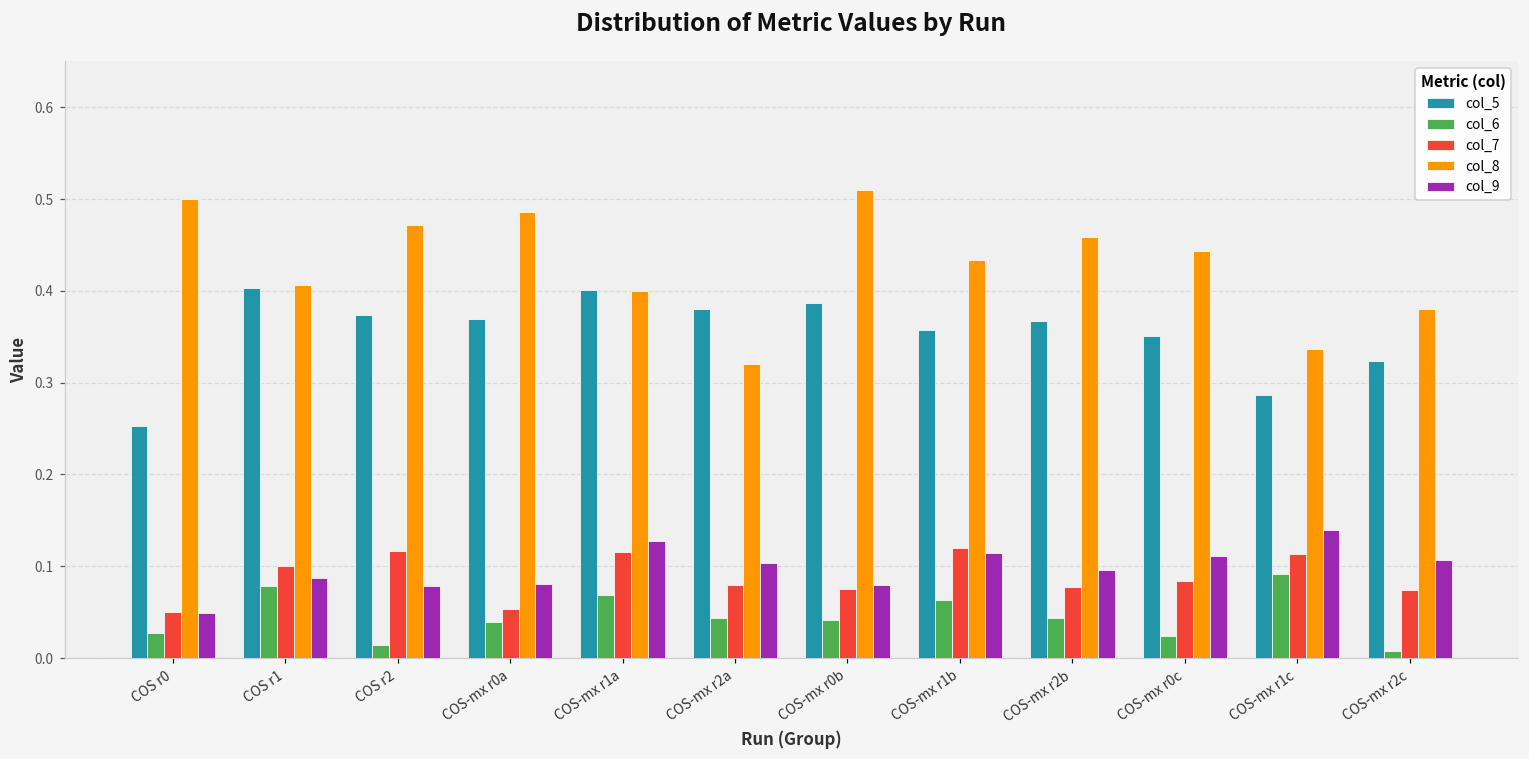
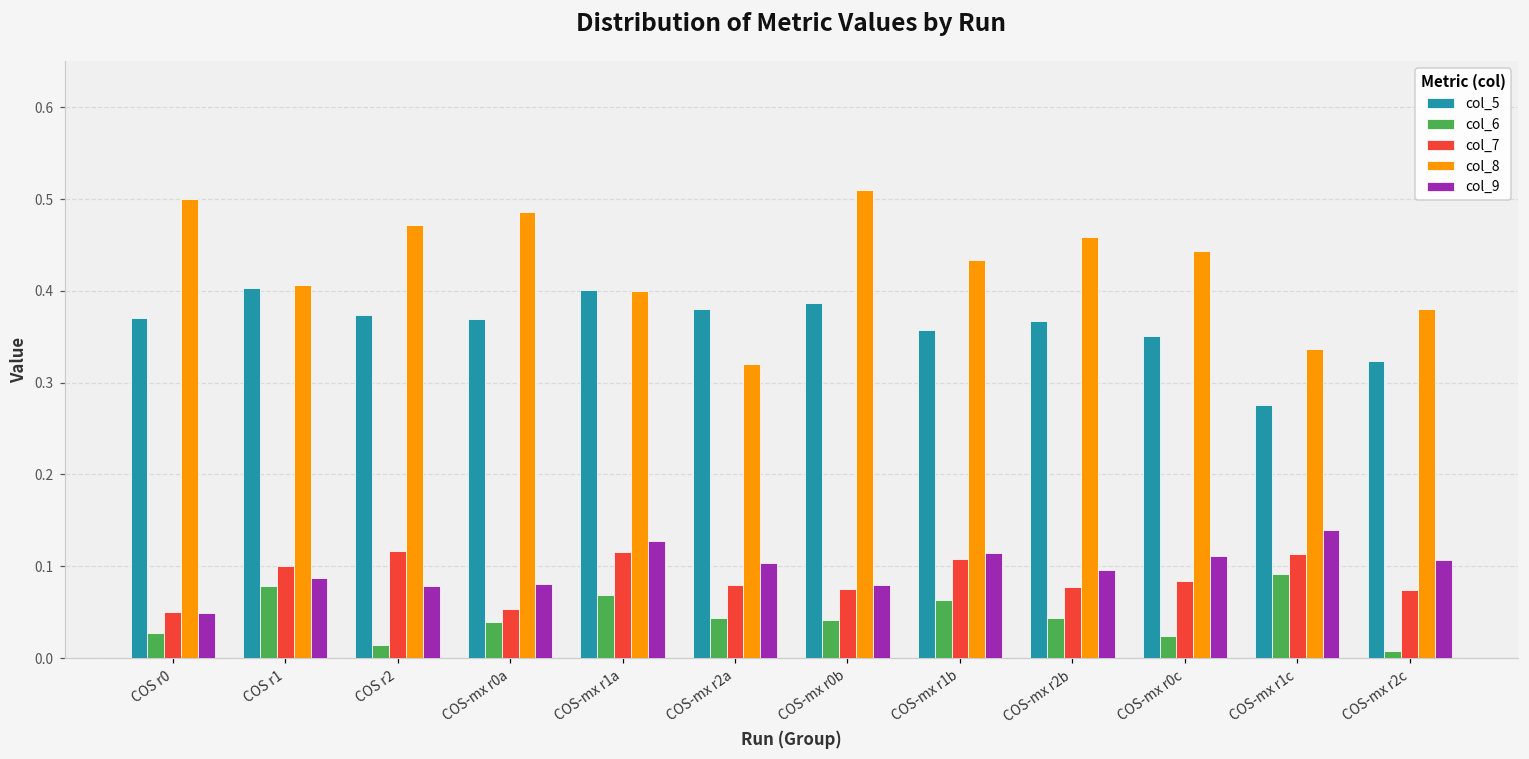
  {
    "col_5": {
-     "COS r0": 0.25,
+     "COS r0": 0.37,
      "COS r1": 0.40,
      "COS r2": 0.37,
      "COS-mx r0a": 0.37,
      "COS-mx r1a": 0.40,
      "COS-mx r2a": 0.38,
      "COS-mx r0b": 0.39,
      "COS-mx r1b": 0.36,
      "COS-mx r2b": 0.37,
      "COS-mx r0c": 0.35,
-     "COS-mx r1c": 0.29,
+     "COS-mx r1c": 0.28,
      "COS-mx r2c": 0.32
    },
    "col_6": {
      "COS r0": 0.03,
      "COS r1": 0.08,
      "COS r2": 0.01,
      "COS-mx r0a": 0.04,
      "COS-mx r1a": 0.07,
      "COS-mx r2a": 0.04,
      "COS-mx r0b": 0.04,
      "COS-mx r1b": 0.06,
      "COS-mx r2b": 0.04,
      "COS-mx r0c": 0.02,
      "COS-mx r1c": 0.09,
      "COS-mx r2c": 0.01
    },
    "col_7": {
      "COS r0": 0.05,
      "COS r1": 0.10,
      "COS r2": 0.12,
      "COS-mx r0a": 0.05,
      "COS-mx r1a": 0.12,
      "COS-mx r2a": 0.08,
      "COS-mx r0b": 0.08,
-     "COS-mx r1b": 0.12,
+     "COS-mx r1b": 0.11,
      "COS-mx r2b": 0.08,
      "COS-mx r0c": 0.08,
      "COS-mx r1c": 0.11,
      "COS-mx r2c": 0.07
    },
    "col_8": {
      "COS r0": 0.50,
      "COS r1": 0.41,
      "COS r2": 0.47,
      "COS-mx r0a": 0.49,
      "COS-mx r1a": 0.40,
      "COS-mx r2a": 0.32,
      "COS-mx r0b": 0.51,
      "COS-mx r1b": 0.43,
      "COS-mx r2b": 0.46,
      "COS-mx r0c": 0.44,
      "COS-mx r1c": 0.34,
      "COS-mx r2c": 0.38
    },
    "col_9": {
      "COS r0": 0.05,
      "COS r1": 0.09,
      "COS r2": 0.08,
      "COS-mx r0a": 0.08,
      "COS-mx r1a": 0.13,
      "COS-mx r2a": 0.10,
      "COS-mx r0b": 0.08,
      "COS-mx r1b": 0.11,
      "COS-mx r2b": 0.10,
      "COS-mx r0c": 0.11,
      "COS-mx r1c": 0.14,
      "COS-mx r2c": 0.11
    }
  }
